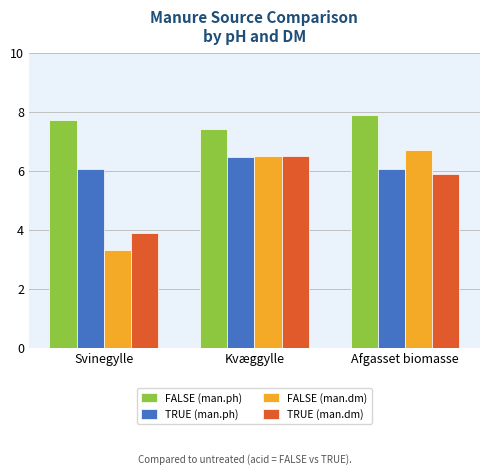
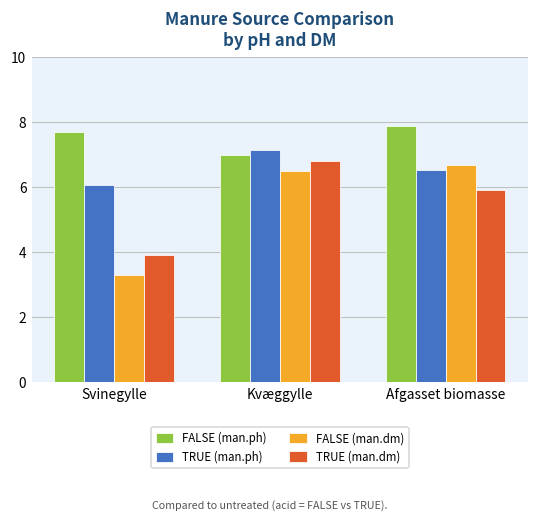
  {
    "FALSE (man.ph)": {
      "Svinegylle": 7.7,
-     "Kvæggylle": 7.4,
+     "Kvæggylle": 7.0,
      "Afgasset biomasse": 7.9
    },
    "TRUE (man.ph)": {
      "Svinegylle": 6.1,
-     "Kvæggylle": 6.5,
-     "Afgasset biomasse": 6.0
+     "Kvæggylle": 7.1,
+     "Afgasset biomasse": 6.5
    },
    "FALSE (man.dm)": {
      "Svinegylle": 3.3,
      "Kvæggylle": 6.5,
      "Afgasset biomasse": 6.7
    },
    "TRUE (man.dm)": {
      "Svinegylle": 3.9,
-     "Kvæggylle": 6.5,
+     "Kvæggylle": 6.8,
      "Afgasset biomasse": 5.9
    }
  }
